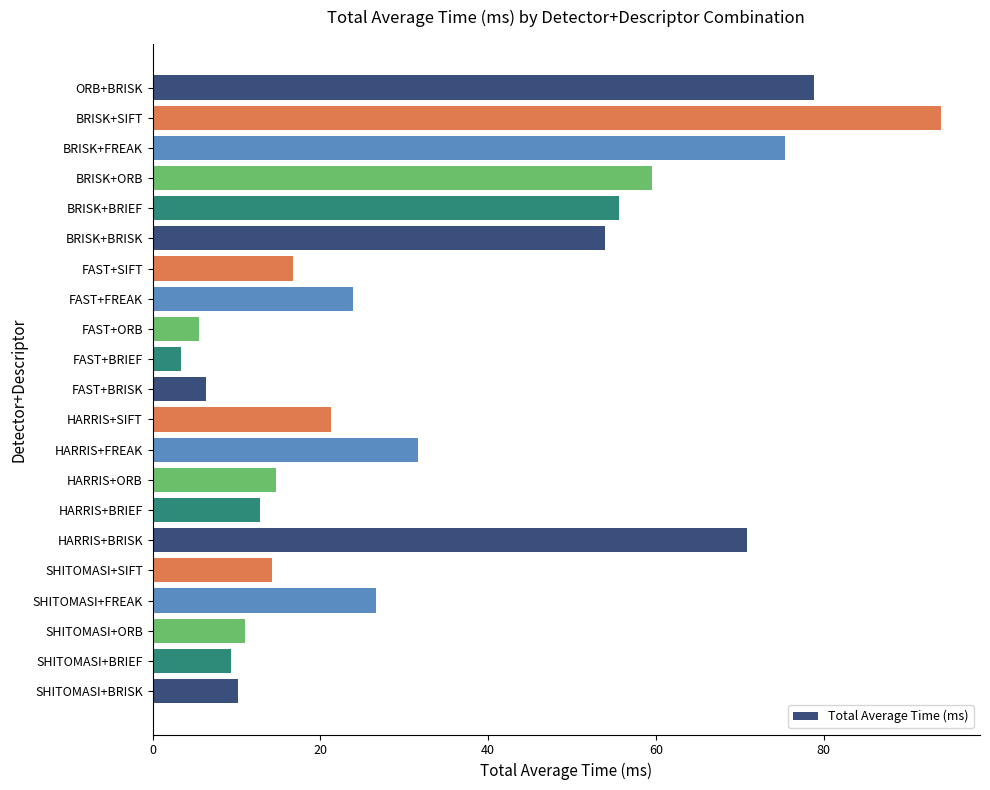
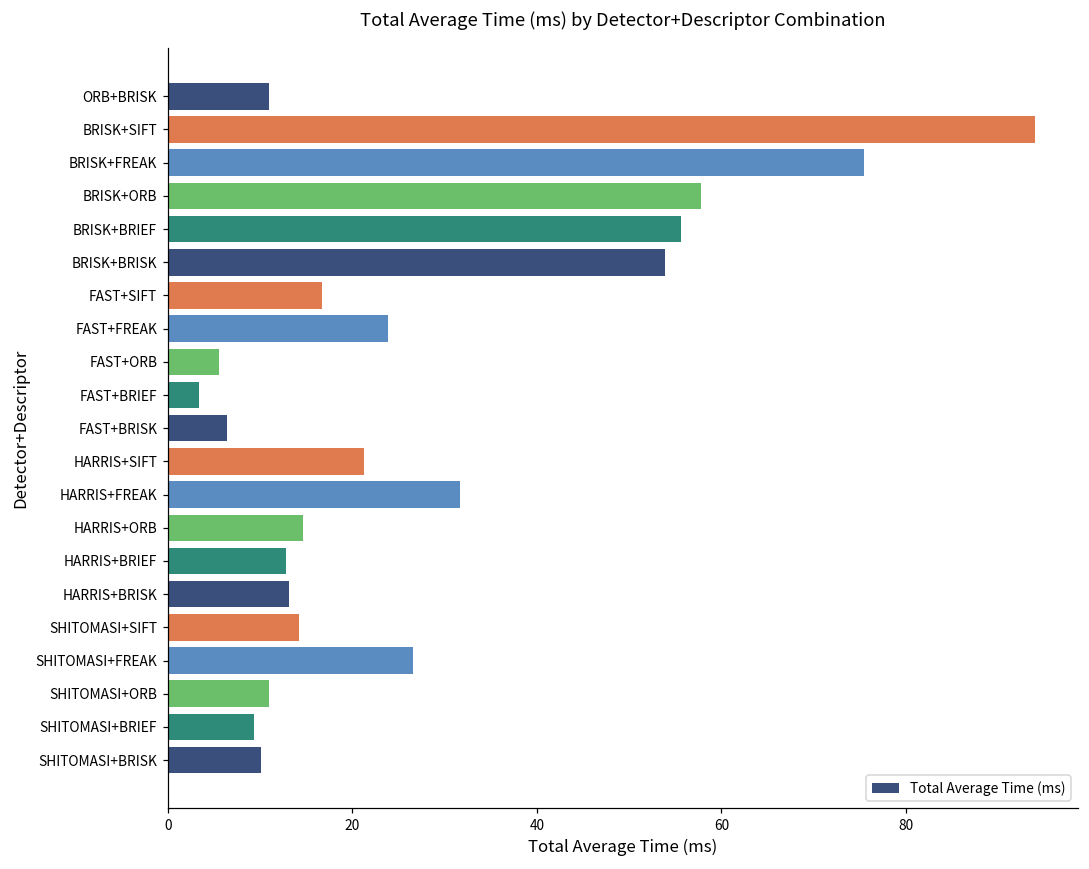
  {
-   "ORB+BRISK": 79,
+   "ORB+BRISK": 11,
    "BRISK+SIFT": 94,
    "BRISK+FREAK": 75,
-   "BRISK+ORB": 60,
+   "BRISK+ORB": 58,
    "BRISK+BRIEF": 56,
    "BRISK+BRISK": 54,
    "FAST+SIFT": 17,
    "FAST+FREAK": 24,
    "FAST+ORB": 6,
    "FAST+BRIEF": 3,
    "FAST+BRISK": 6,
    "HARRIS+SIFT": 21,
    "HARRIS+FREAK": 32,
    "HARRIS+ORB": 15,
    "HARRIS+BRIEF": 13,
-   "HARRIS+BRISK": 71,
+   "HARRIS+BRISK": 13,
    "SHITOMASI+SIFT": 14,
    "SHITOMASI+FREAK": 27,
    "SHITOMASI+ORB": 11,
    "SHITOMASI+BRIEF": 9,
    "SHITOMASI+BRISK": 10
  }
